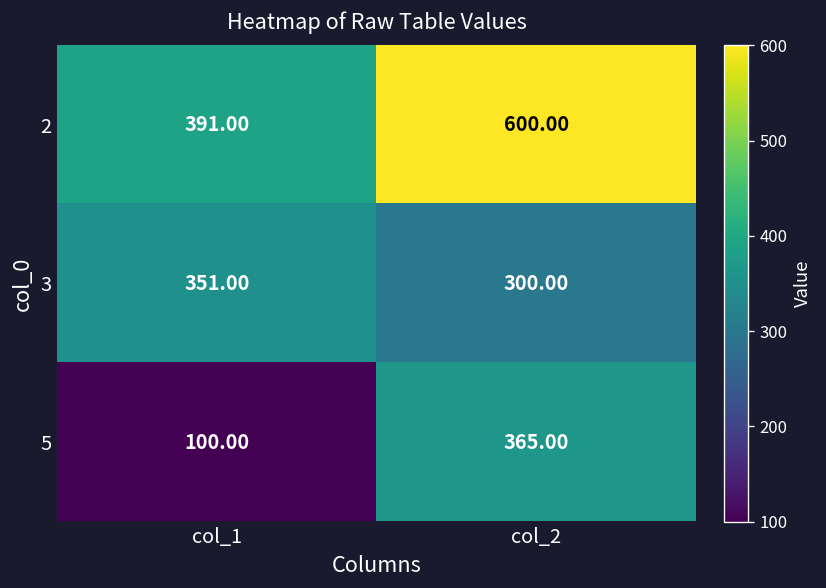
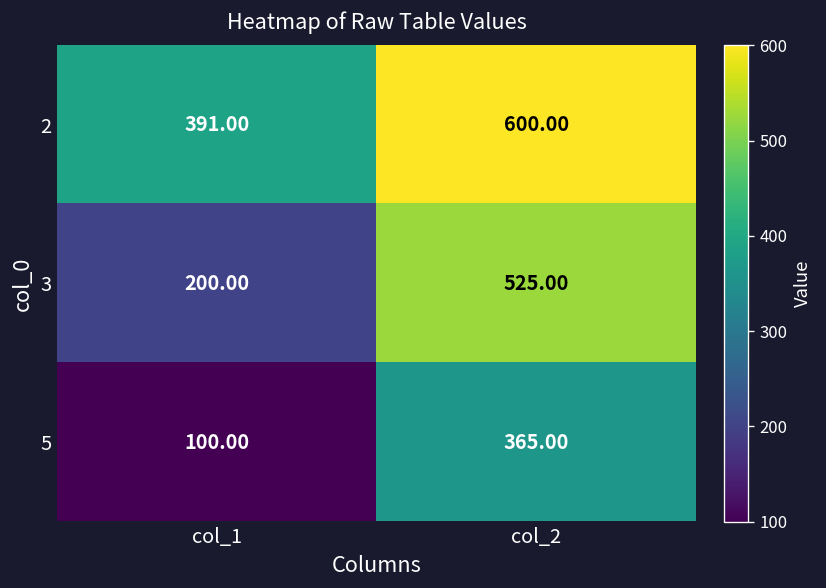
  {
    "2": {
      "col_1": 391.00,
      "col_2": 600.00
    },
    "3": {
-     "col_1": 351.00,
-     "col_2": 300.00
+     "col_1": 200.00,
+     "col_2": 525.00
    },
    "5": {
      "col_1": 100.00,
      "col_2": 365.00
    }
  }
